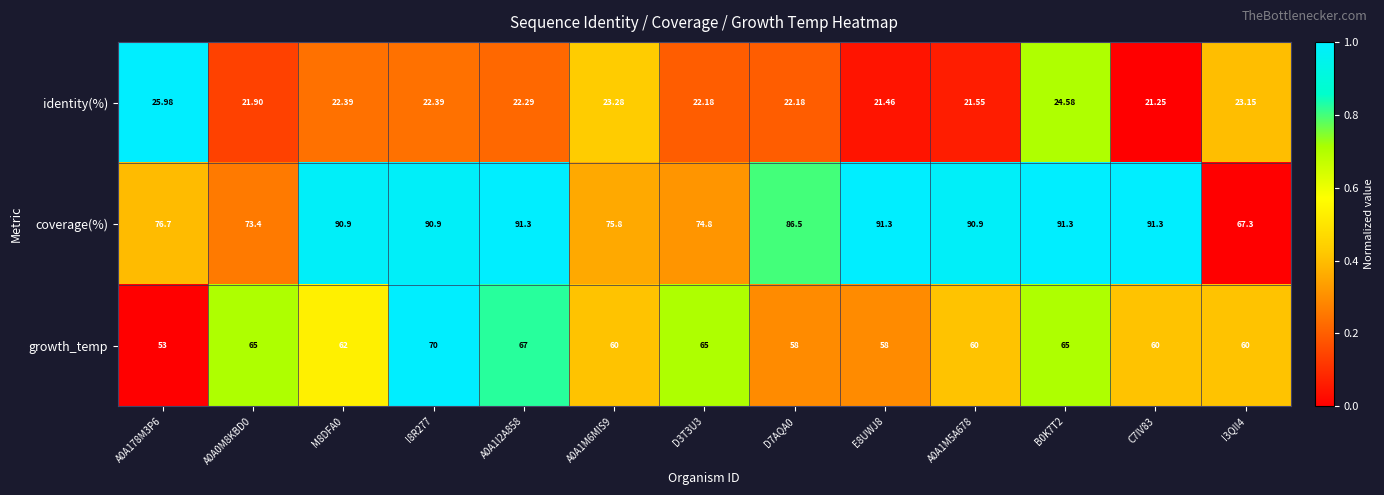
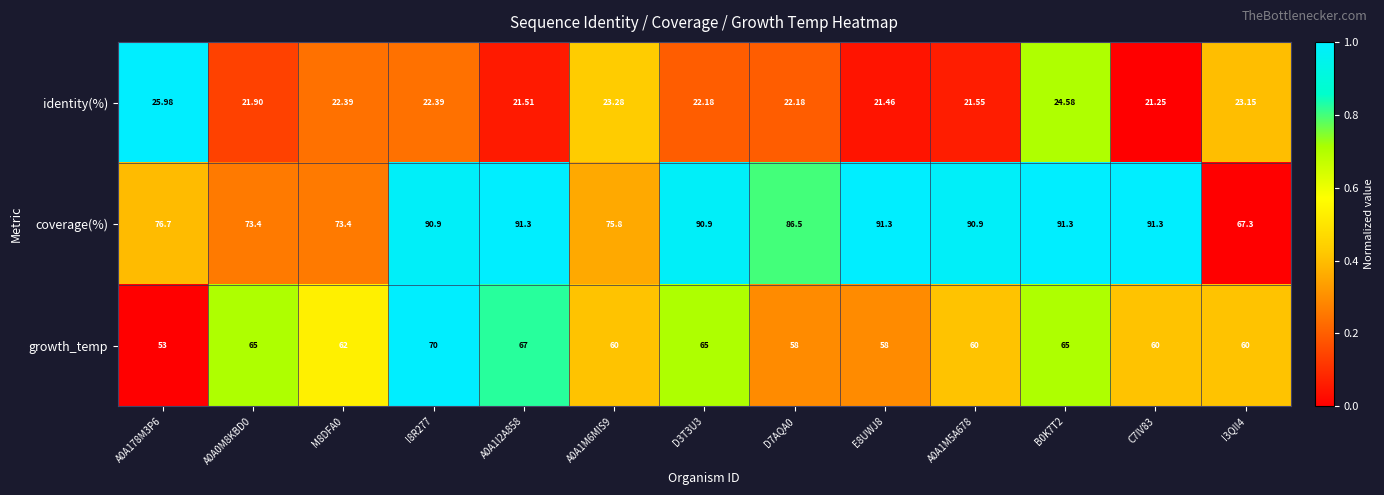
  {
    "identity(%)": {
      "A0A178M3P6": 25.98,
      "A0A0M8KBD0": 21.90,
      "M8DFA0": 22.39,
      "I8R277": 22.39,
-     "A0A1I2A858": 22.29,
+     "A0A1I2A858": 21.51,
      "A0A1M6MIS9": 23.28,
      "D3T3U3": 22.18,
      "D7AQA0": 22.18,
      "E8UWJ8": 21.46,
      "A0A1M5A678": 21.55,
      "B0K7T2": 24.58,
      "C7IV83": 21.25,
      "I3QII4": 23.15
    },
    "coverage(%)": {
      "A0A178M3P6": 76.7,
      "A0A0M8KBD0": 73.4,
-     "M8DFA0": 90.9,
+     "M8DFA0": 73.4,
      "I8R277": 90.9,
      "A0A1I2A858": 91.3,
      "A0A1M6MIS9": 75.8,
-     "D3T3U3": 74.8,
+     "D3T3U3": 90.9,
      "D7AQA0": 86.5,
      "E8UWJ8": 91.3,
      "A0A1M5A678": 90.9,
      "B0K7T2": 91.3,
      "C7IV83": 91.3,
      "I3QII4": 67.3
    },
    "growth_temp": {
      "A0A178M3P6": 53,
      "A0A0M8KBD0": 65,
      "M8DFA0": 62,
      "I8R277": 70,
      "A0A1I2A858": 67,
      "A0A1M6MIS9": 60,
      "D3T3U3": 65,
      "D7AQA0": 58,
      "E8UWJ8": 58,
      "A0A1M5A678": 60,
      "B0K7T2": 65,
      "C7IV83": 60,
      "I3QII4": 60
    }
  }
